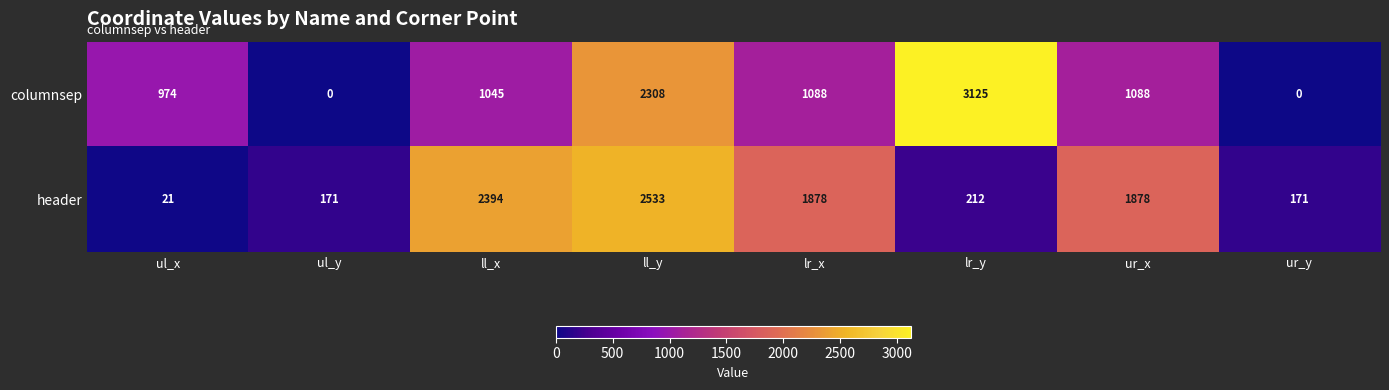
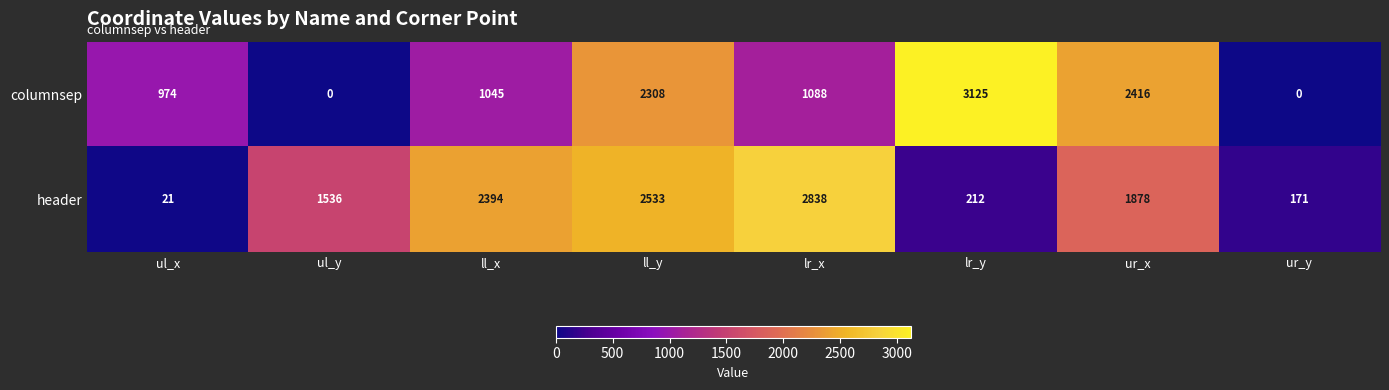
  {
    "columnsep": {
      "ul_x": 974,
      "ul_y": 0,
      "ll_x": 1045,
      "ll_y": 2308,
      "lr_x": 1088,
      "lr_y": 3125,
-     "ur_x": 1088,
+     "ur_x": 2416,
      "ur_y": 0
    },
    "header": {
      "ul_x": 21,
-     "ul_y": 171,
+     "ul_y": 1536,
      "ll_x": 2394,
      "ll_y": 2533,
-     "lr_x": 1878,
+     "lr_x": 2838,
      "lr_y": 212,
      "ur_x": 1878,
      "ur_y": 171
    }
  }
